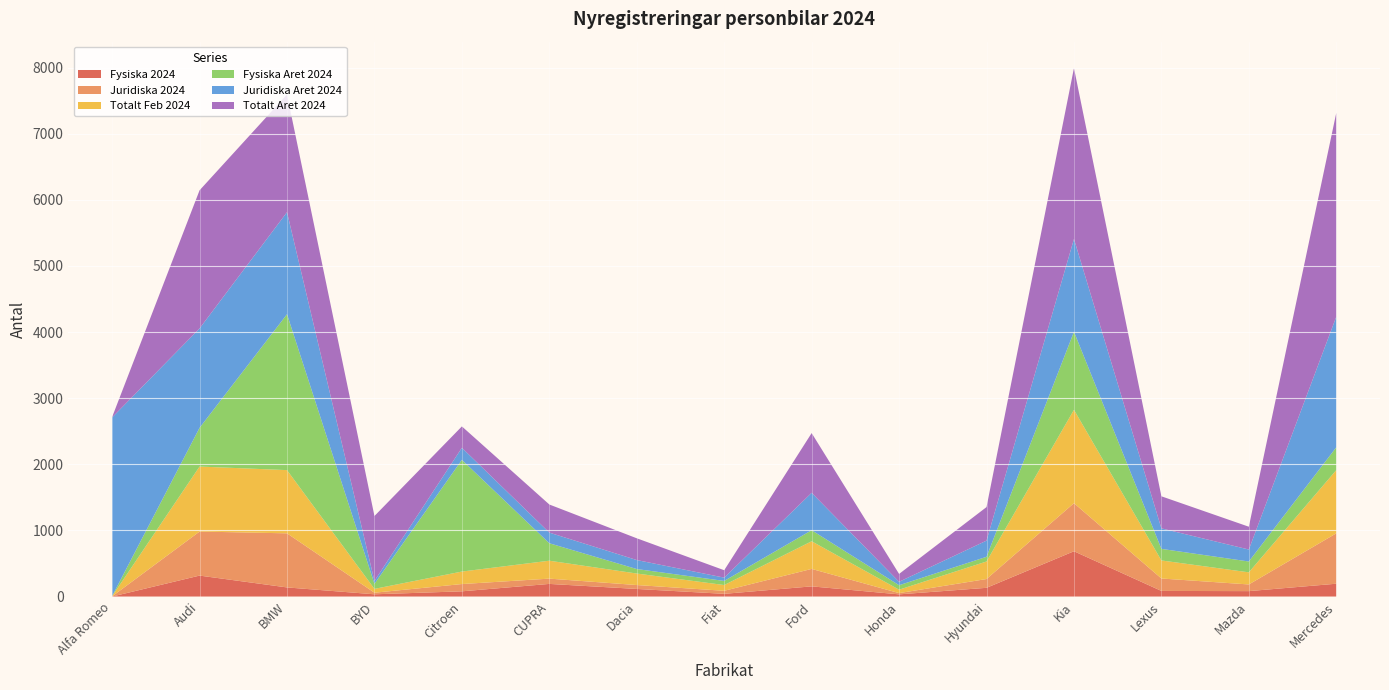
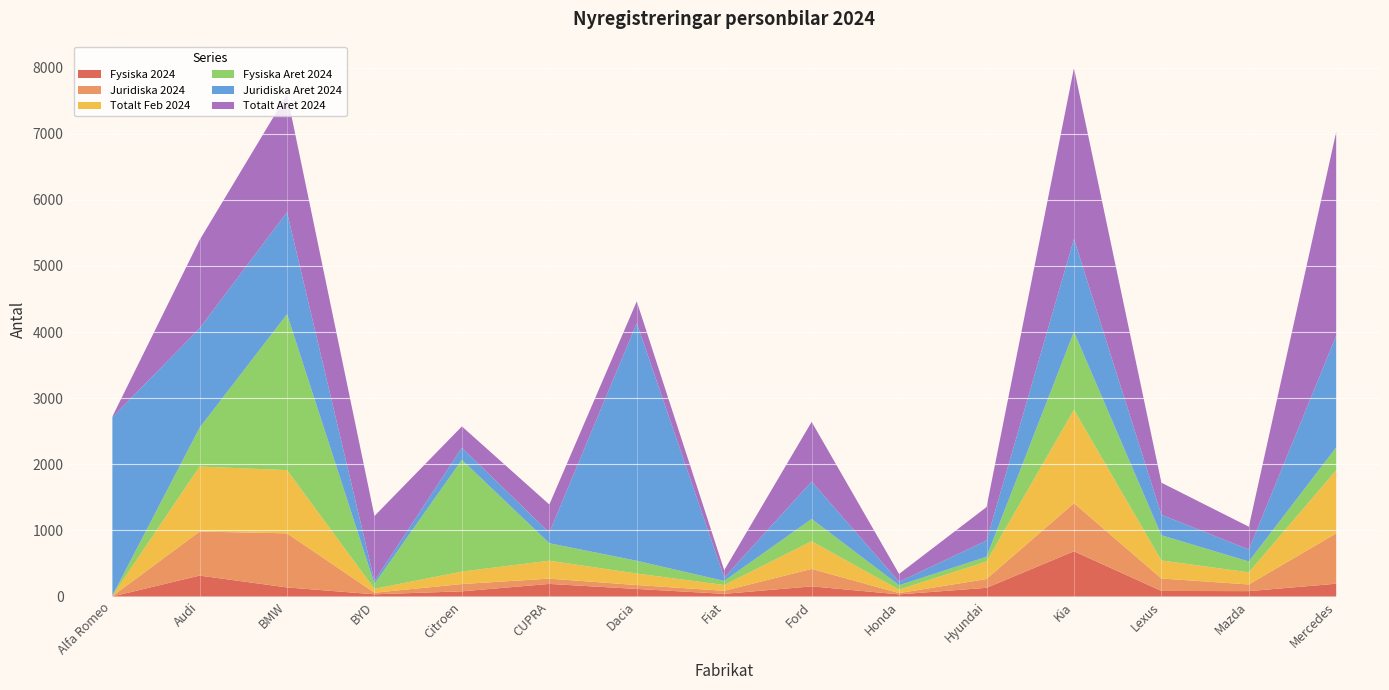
  {
    "Fysiska Aret 2024": {
      "Audi": 600,
      "BMW": 2400,
      "BYD": 100,
      "Citroen": 1700,
      "CUPRA": 300,
-     "Dacia": 100,
+     "Dacia": 200,
      "Fiat": 100,
-     "Ford": 200,
+     "Ford": 300,
      "Honda": 100,
      "Hyundai": 100,
      "Kia": 1200,
-     "Lexus": 200,
+     "Lexus": 400,
      "Mazda": 200,
      "Mercedes": 300
    },
    "Juridiska Aret 2024": {
      "Audi": 1500,
      "BMW": 1500,
      "BYD": 0,
      "Citroen": 200,
      "CUPRA": 200,
-     "Dacia": 100,
+     "Dacia": 3600,
      "Fiat": 100,
      "Ford": 600,
      "Honda": 100,
      "Hyundai": 200,
      "Kia": 1400,
      "Lexus": 300,
      "Mazda": 200,
-     "Mercedes": 2000
+     "Mercedes": 1700
    },
    "Totalt Aret 2024": {
-     "Audi": 2100,
+     "Audi": 1300,
      "BYD": 1000,
      "Citroen": 300,
      "CUPRA": 400,
      "Dacia": 300,
      "Fiat": 100,
      "Ford": 900,
      "Honda": 100,
      "Hyundai": 500,
      "Kia": 2600,
      "Lexus": 500,
      "Mazda": 300,
      "Mercedes": 3100
    }
  }
